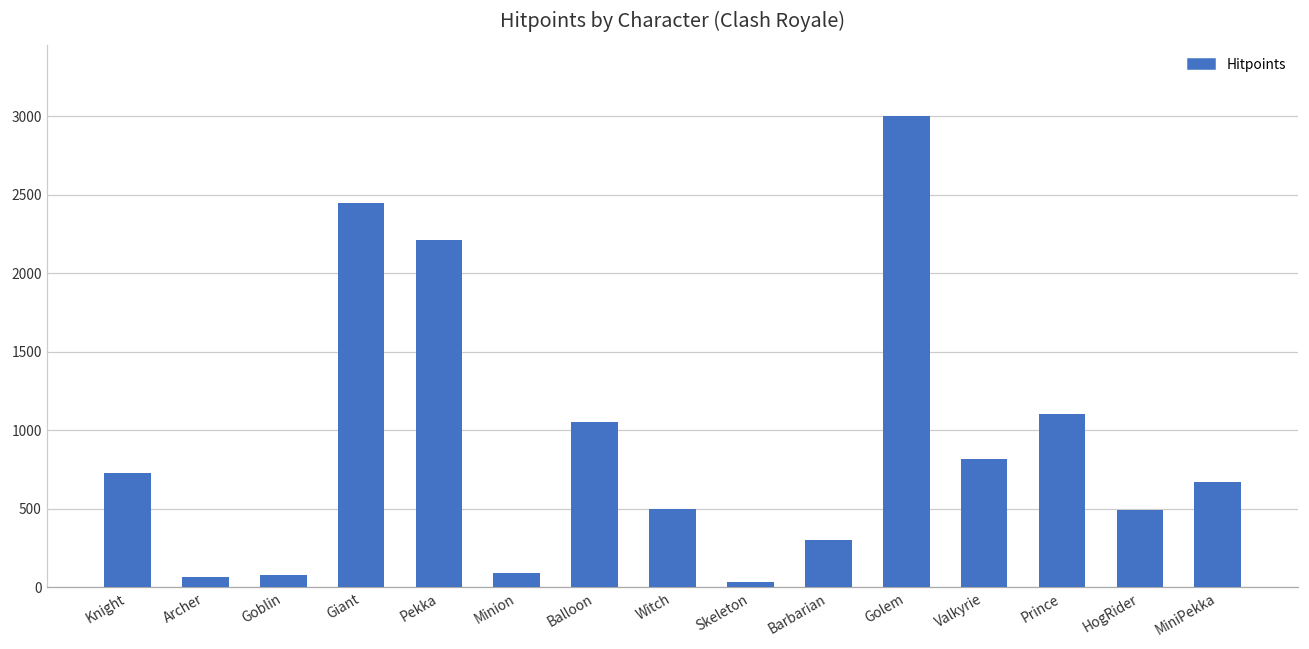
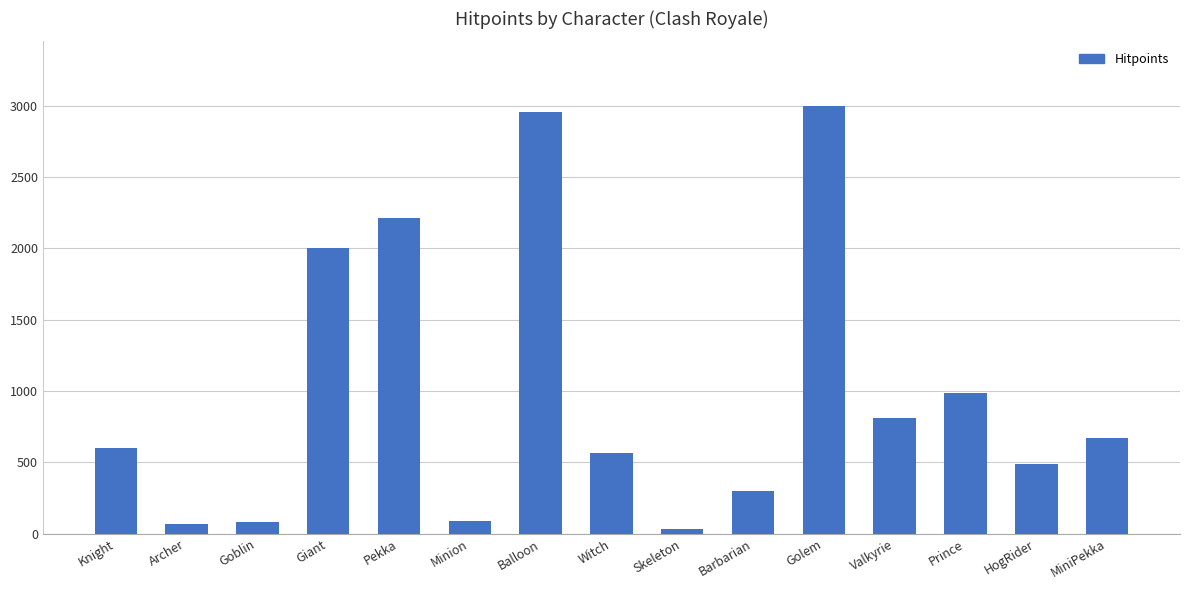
  {
-   "Knight": 730,
+   "Knight": 600,
    "Archer": 70,
    "Goblin": 80,
-   "Giant": 2450,
+   "Giant": 2000,
    "Pekka": 2210,
    "Minion": 90,
-   "Balloon": 1050,
-   "Witch": 500,
+   "Balloon": 2960,
+   "Witch": 570,
    "Skeleton": 30,
    "Barbarian": 300,
    "Golem": 3000,
    "Valkyrie": 810,
-   "Prince": 1100,
+   "Prince": 990,
    "HogRider": 490,
    "MiniPekka": 670
  }
